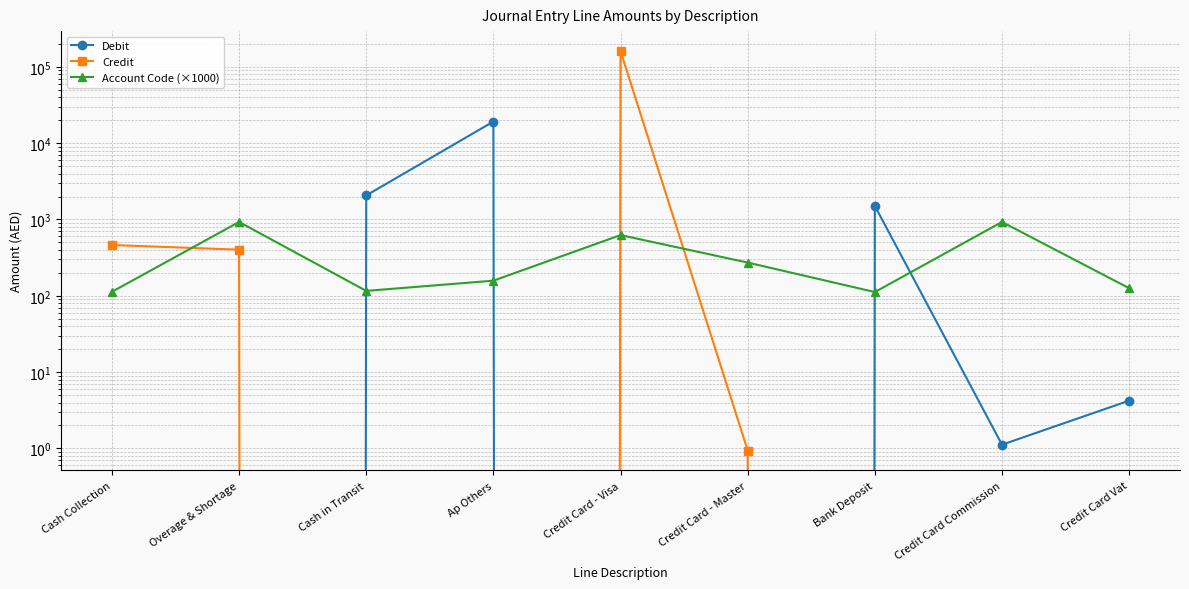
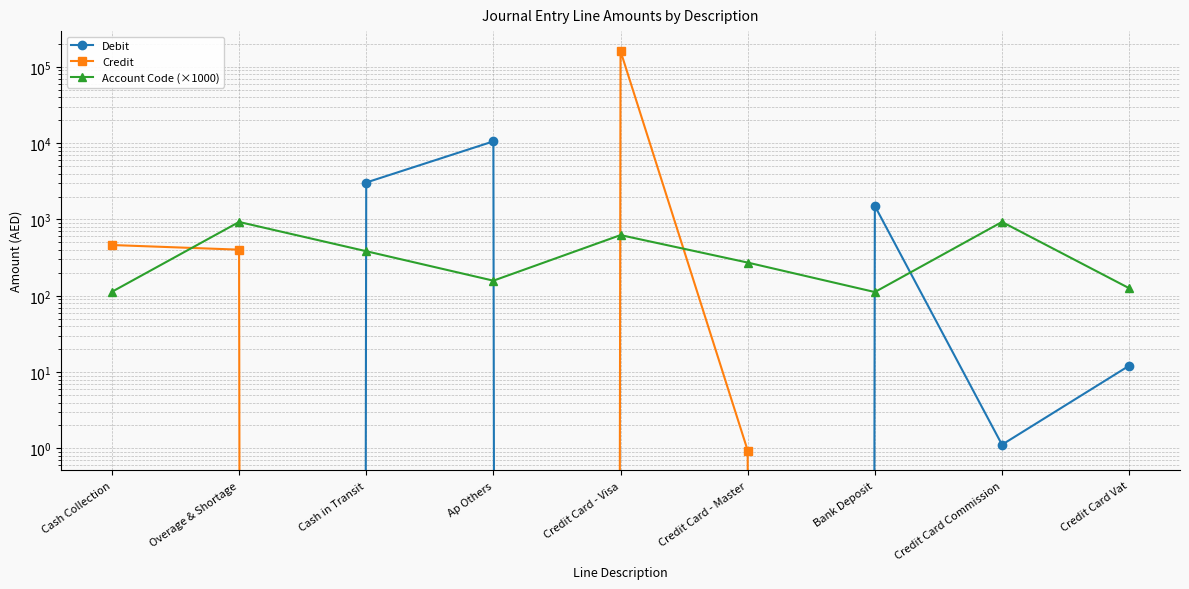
  {
    "Debit": {
-     "Cash in Transit": 2100,
-     "Ap Others": 19000,
+     "Cash in Transit": 3100,
+     "Ap Others": 11000,
      "Bank Deposit": 1500,
      "Credit Card Commission": 1.1,
-     "Credit Card Vat": 4
+     "Credit Card Vat": 12
    },
    "Credit": {
      "Cash Collection": 500,
      "Overage & Shortage": 400,
      "Credit Card - Visa": 160000,
      "Credit Card - Master": 1
    },
    "Account Code (×1000)": {
      "Cash Collection": 110,
      "Overage & Shortage": 900,
-     "Cash in Transit": 120,
+     "Cash in Transit": 400,
      "Ap Others": 160,
      "Credit Card - Visa": 600,
      "Credit Card - Master": 270,
      "Bank Deposit": 110,
      "Credit Card Commission": 900,
      "Credit Card Vat": 130
    }
  }
